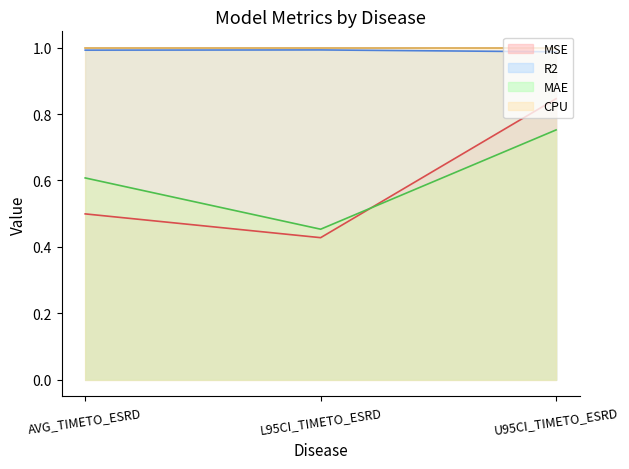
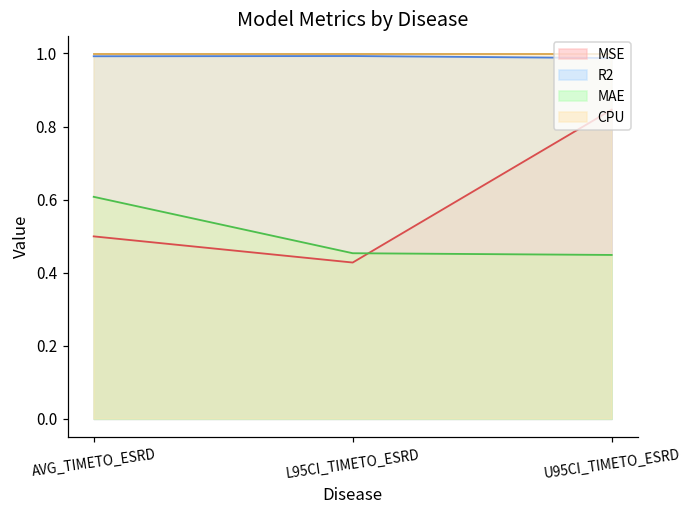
  {
    "MAE": {
      "AVG_TIMETO_ESRD": 0.61,
      "L95CI_TIMETO_ESRD": 0.45,
-     "U95CI_TIMETO_ESRD": 0.75
+     "U95CI_TIMETO_ESRD": 0.45
    }
  }
